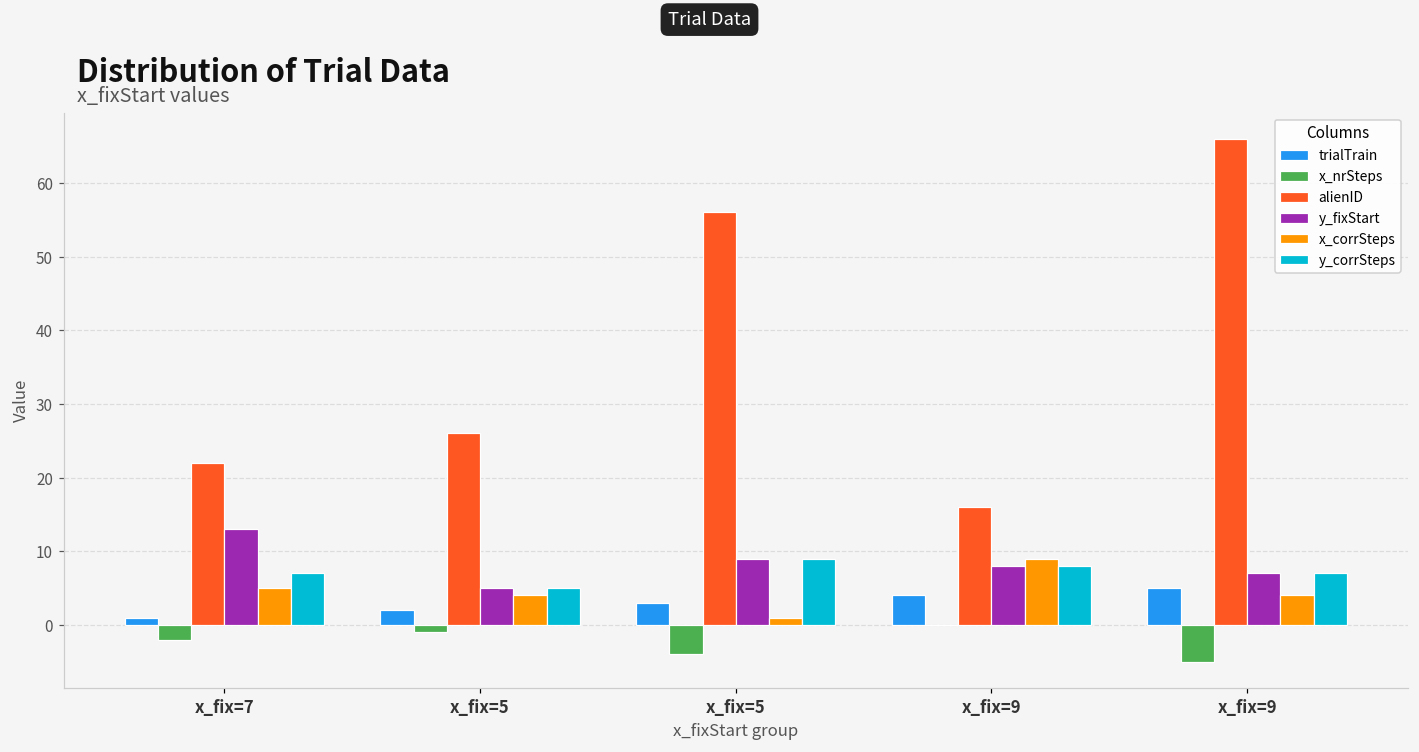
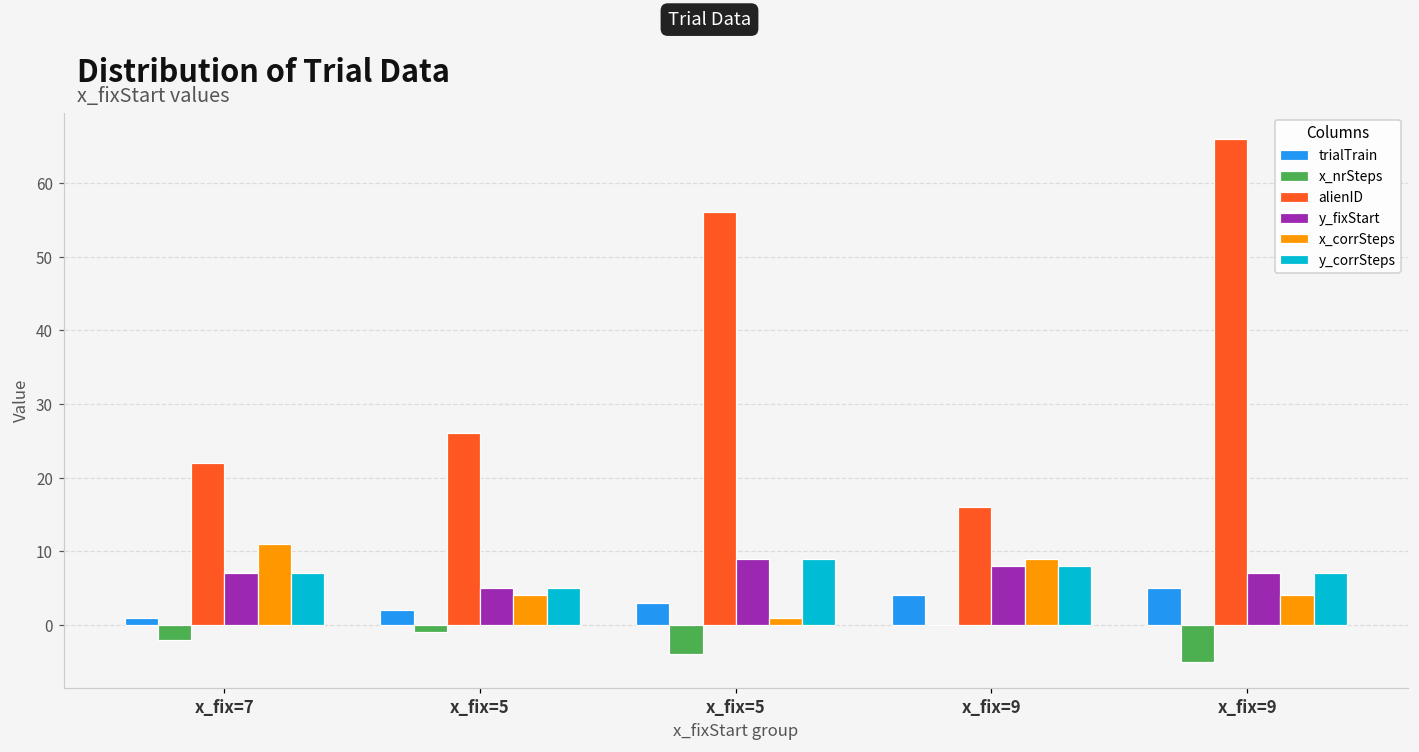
  {
    "x_nrSteps": {
      "x_fix=7": -2
    },
    "alienID": {
      "x_fix=7": 22
    },
    "y_fixStart": {
-     "x_fix=7": 13
+     "x_fix=7": 7
    },
    "x_corrSteps": {
-     "x_fix=7": 5
+     "x_fix=7": 11
    }
  }
